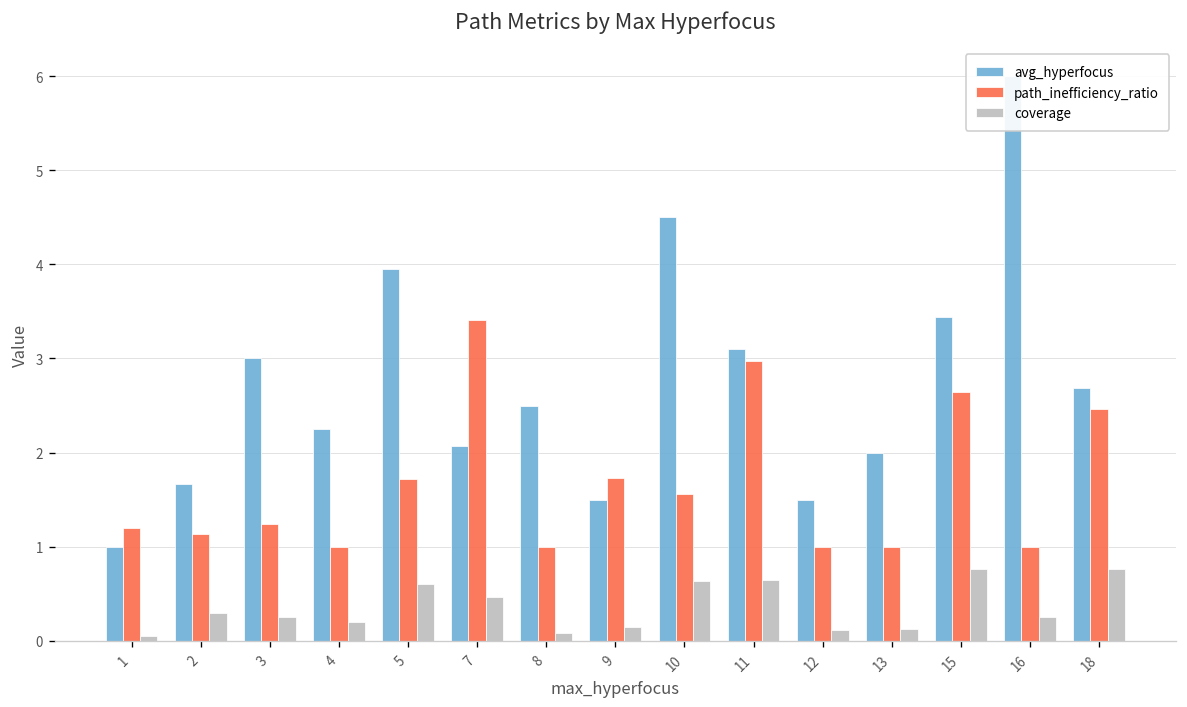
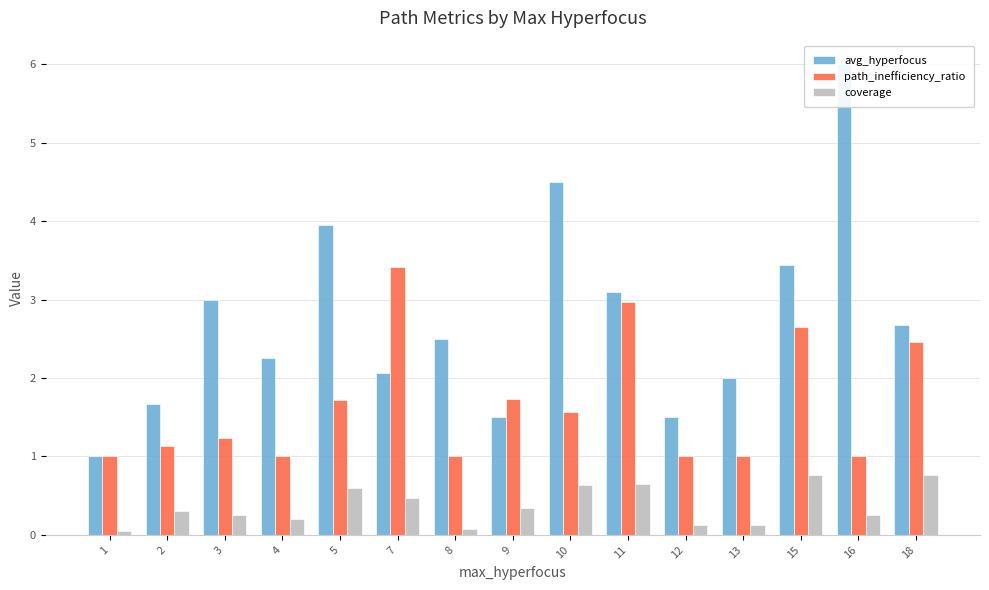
  {
    "avg_hyperfocus": {
      "1": 1.0,
      "2": 1.7,
      "3": 3.0,
      "4": 2.3,
      "5": 3.9,
      "7": 2.1,
      "8": 2.5,
      "9": 1.5,
      "10": 4.5,
      "11": 3.1,
      "12": 1.5,
      "13": 2.0,
      "15": 3.4,
      "18": 2.7
    },
    "path_inefficiency_ratio": {
-     "1": 1.2,
+     "1": 1.0,
      "2": 1.1,
      "3": 1.2,
      "4": 1.0,
      "5": 1.7,
      "7": 3.4,
      "8": 1.0,
      "9": 1.7,
      "10": 1.6,
      "11": 3.0,
      "12": 1.0,
      "13": 1.0,
      "15": 2.6,
      "16": 1.0,
      "18": 2.5
    },
    "coverage": {
      "1": 0.1,
      "2": 0.3,
      "3": 0.3,
      "4": 0.2,
      "5": 0.6,
      "7": 0.5,
      "8": 0.1,
-     "9": 0.2,
+     "9": 0.3,
      "10": 0.6,
      "11": 0.7,
      "12": 0.1,
      "13": 0.1,
      "15": 0.8,
      "16": 0.3,
      "18": 0.8
    }
  }
